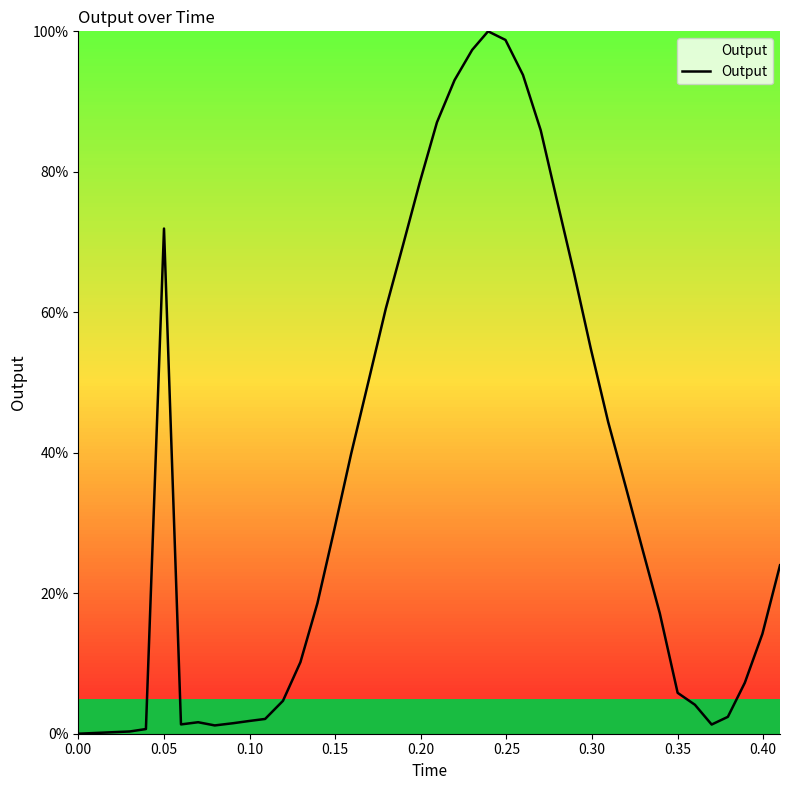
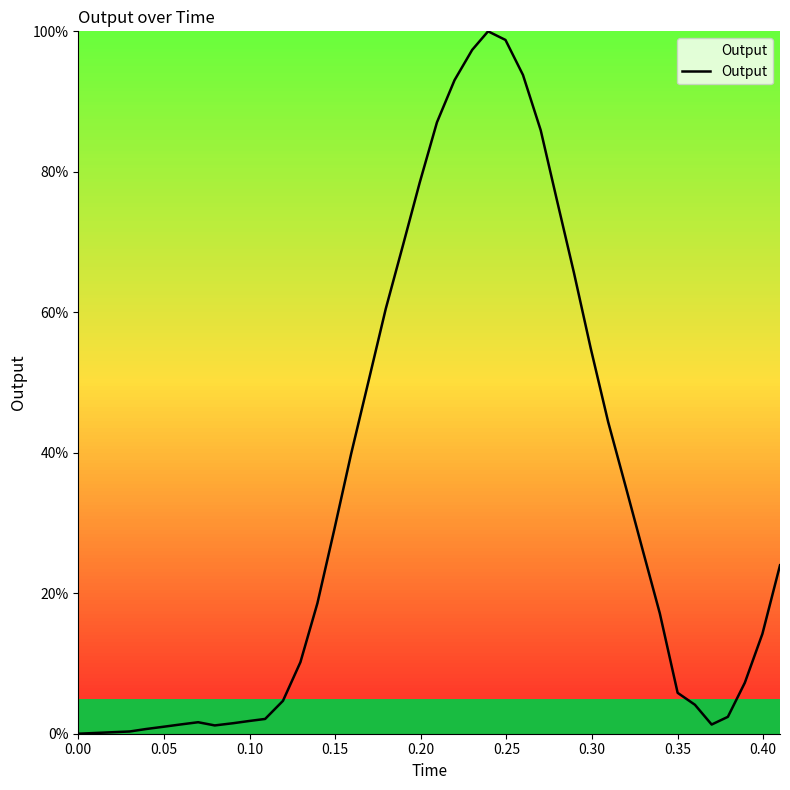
  {
    "0.00": "0%",
-   "0.05": "72%",
+   "0.05": "1%",
    "0.35": "6%"
  }
